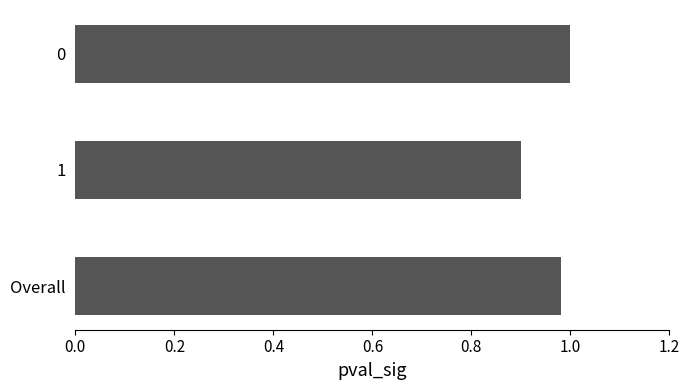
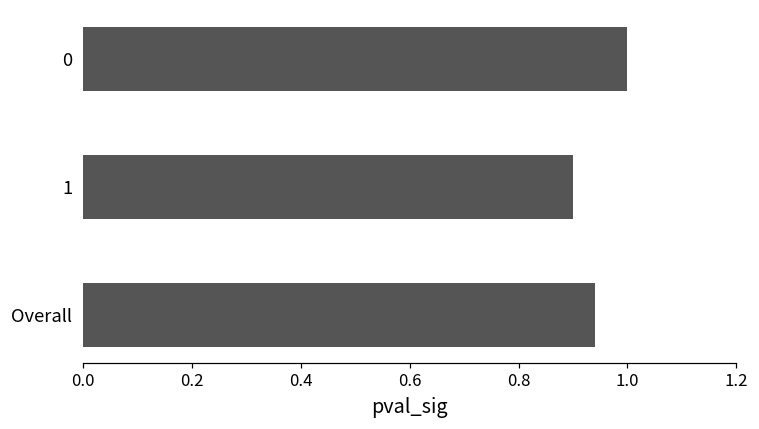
  {
    "0": 1.00,
    "1": 0.90,
-   "Overall": 0.98
+   "Overall": 0.94
  }
